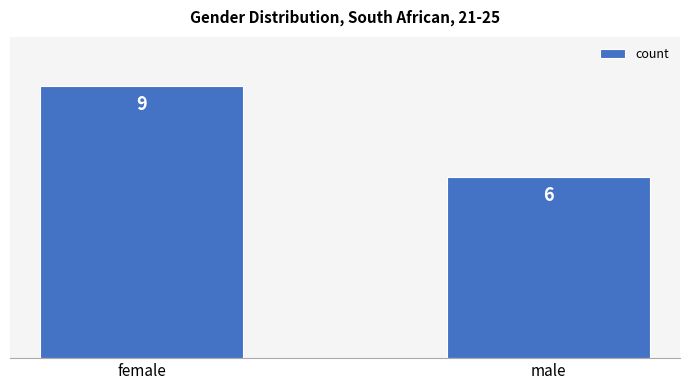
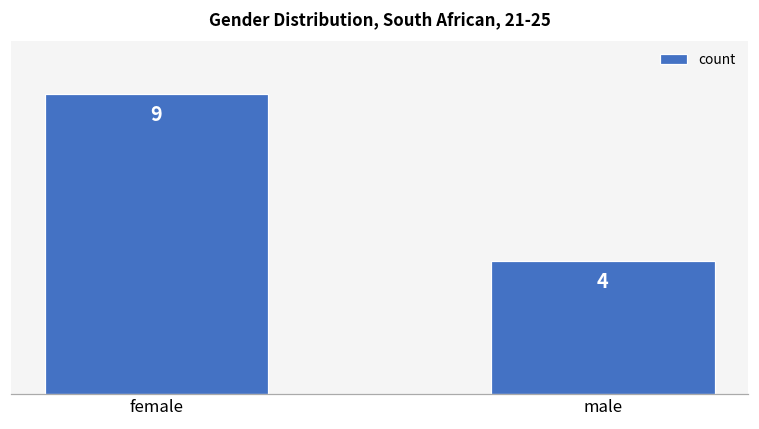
  {
    "female": 9,
-   "male": 6
+   "male": 4
  }
